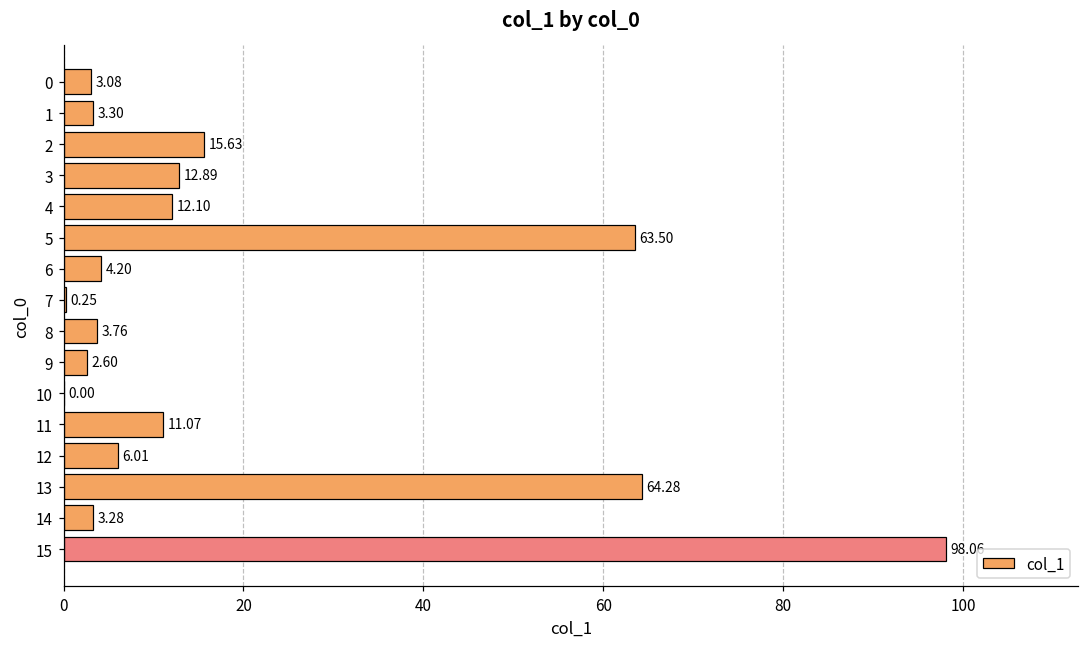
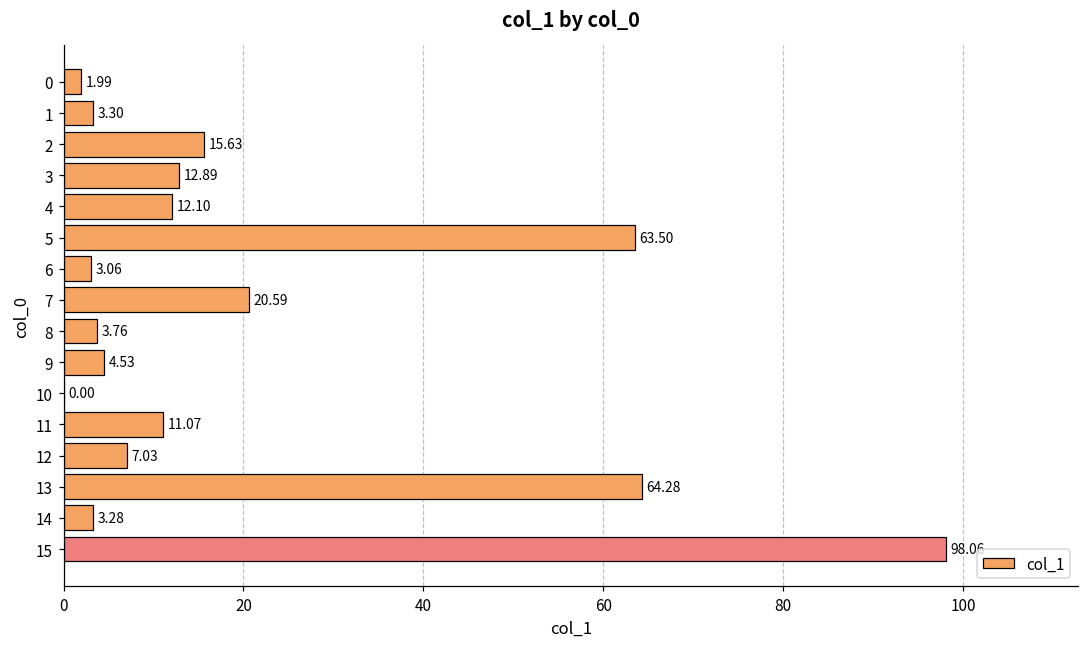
  {
-   "0": 3.08,
+   "0": 1.99,
    "1": 3.30,
    "2": 15.63,
    "3": 12.89,
    "4": 12.10,
    "5": 63.50,
-   "6": 4.20,
-   "7": 0.25,
+   "6": 3.06,
+   "7": 20.59,
    "8": 3.76,
-   "9": 2.60,
+   "9": 4.53,
    "10": 0.00,
    "11": 11.07,
-   "12": 6.01,
+   "12": 7.03,
    "13": 64.28,
    "14": 3.28
  }
